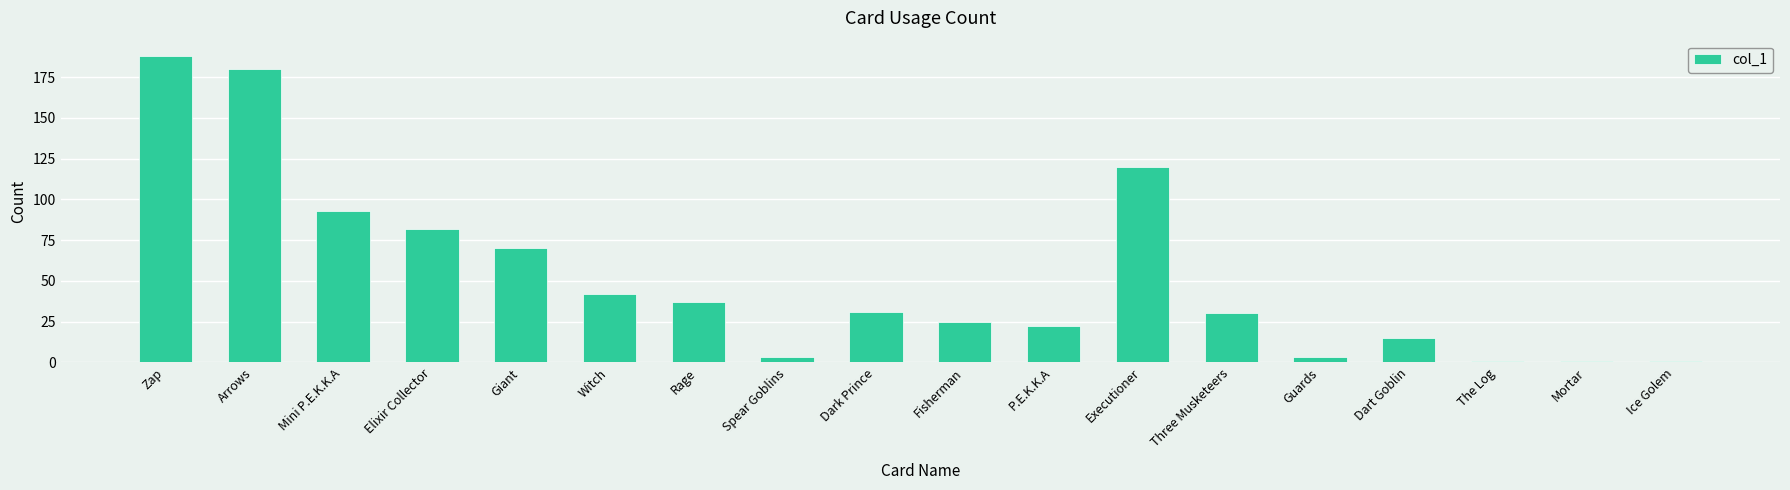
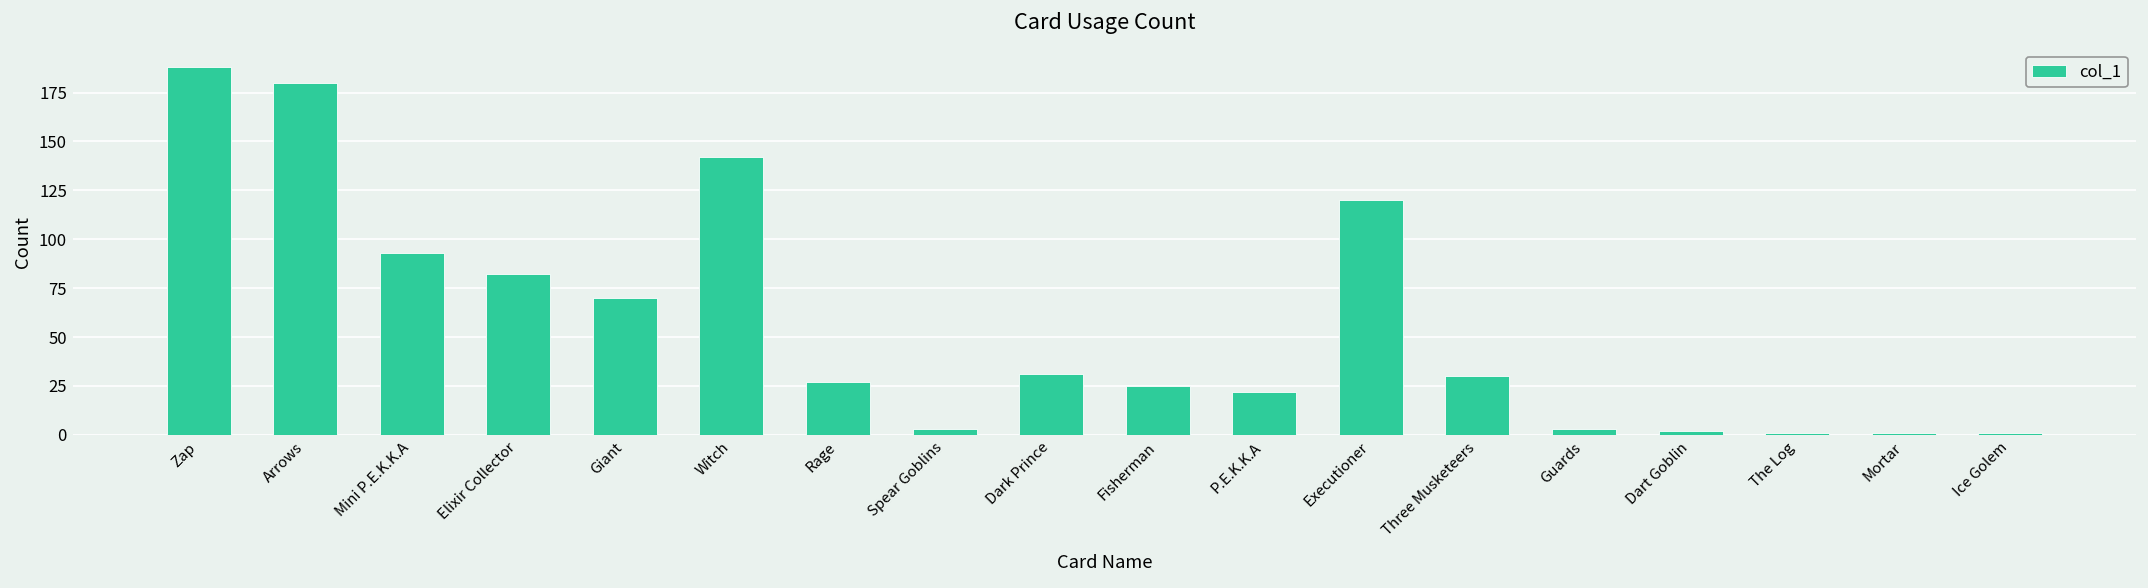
  {
    "Zap": 188,
    "Arrows": 180,
    "Mini P.E.K.K.A": 93,
    "Elixir Collector": 82,
    "Giant": 70,
-   "Witch": 42,
-   "Rage": 37,
+   "Witch": 142,
+   "Rage": 27,
    "Spear Goblins": 3,
    "Dark Prince": 31,
    "Fisherman": 25,
    "P.E.K.K.A": 22,
    "Executioner": 120,
    "Three Musketeers": 30,
    "Guards": 3,
-   "Dart Goblin": 15
+   "Dart Goblin": 2
  }
